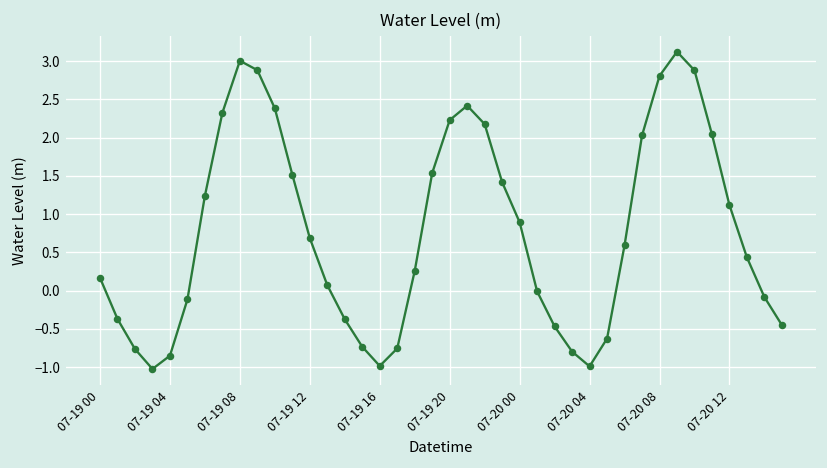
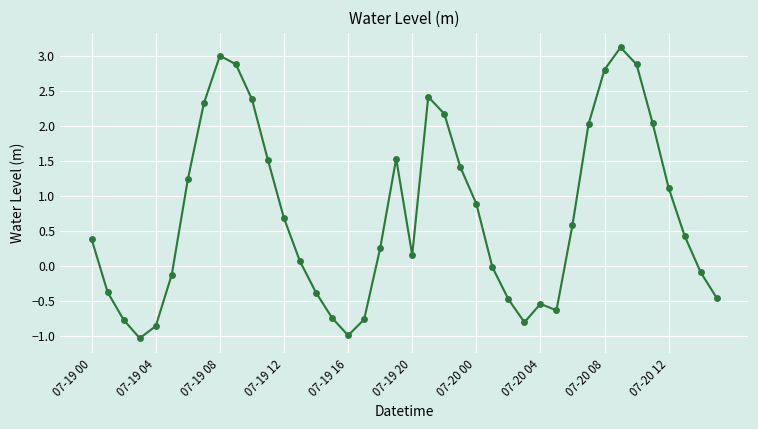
  {
-   "07-19 00": 0.2,
+   "07-19 00": 0.4,
    "07-19 04": -0.9,
    "07-19 08": 3.0,
    "07-19 12": 0.7,
    "07-19 16": -1.0,
-   "07-19 20": 2.2,
+   "07-19 20": 0.2,
    "07-20 00": 0.9,
-   "07-20 04": -1.0,
+   "07-20 04": -0.5,
    "07-20 08": 2.8,
    "07-20 12": 1.1
  }
